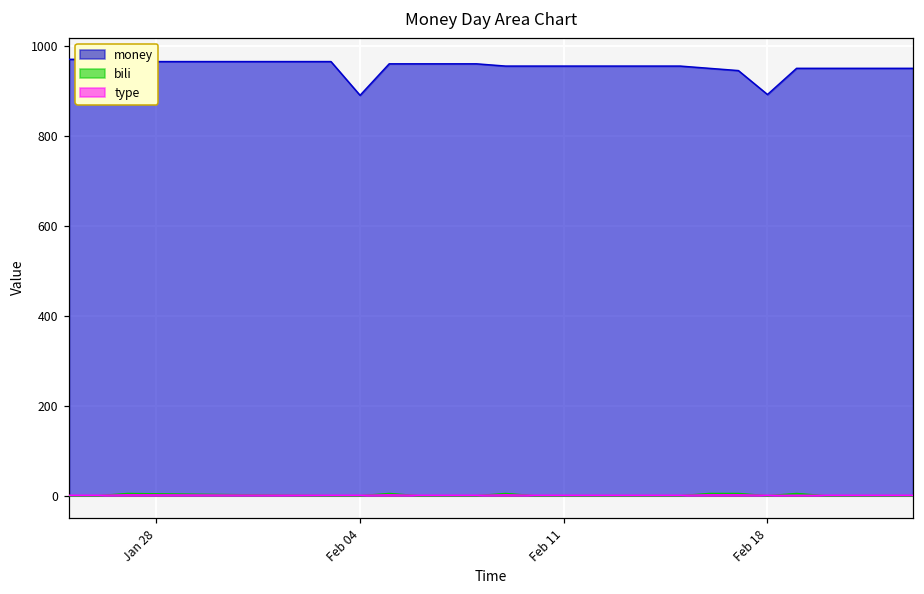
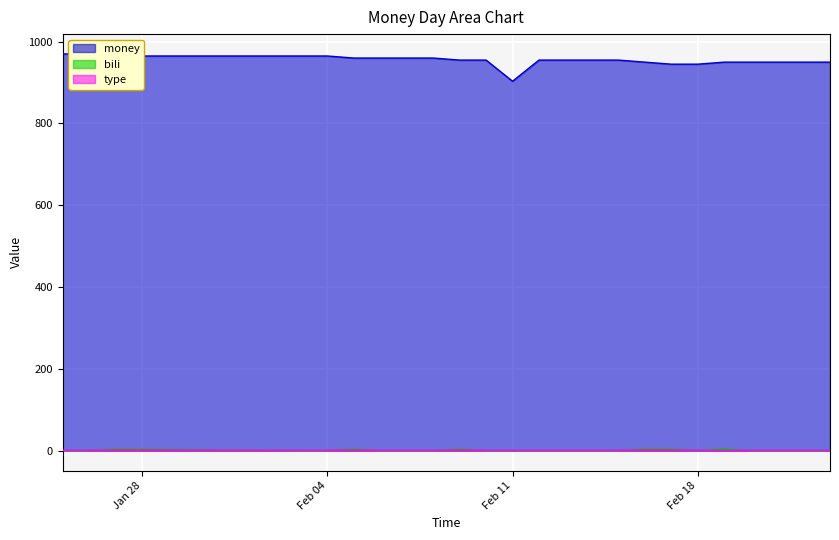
  {
    "money": {
-     "Feb 04": 890,
-     "Feb 11": 960,
-     "Feb 18": 890
+     "Feb 04": 970,
+     "Feb 11": 900,
+     "Feb 18": 950
    }
  }
